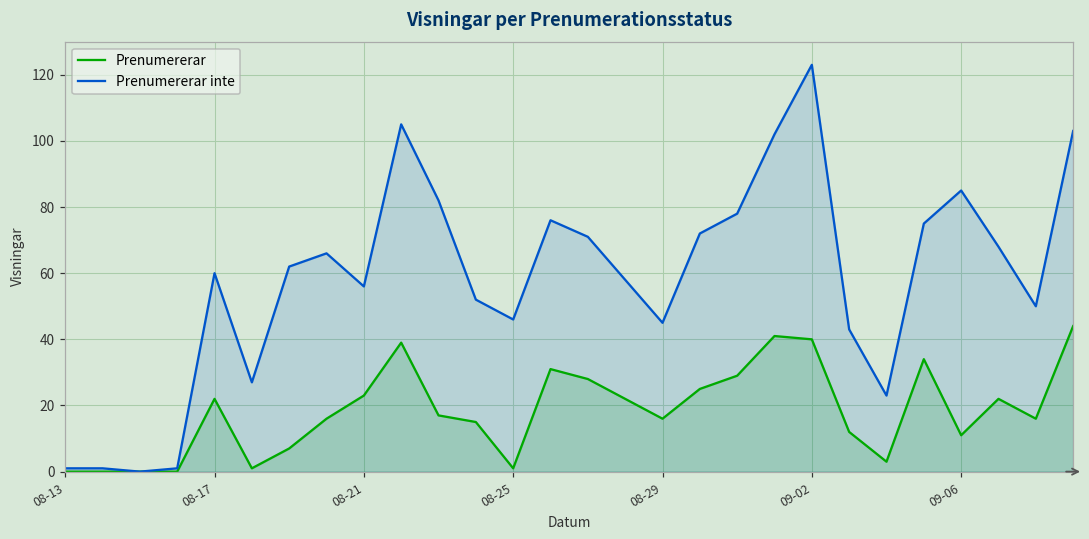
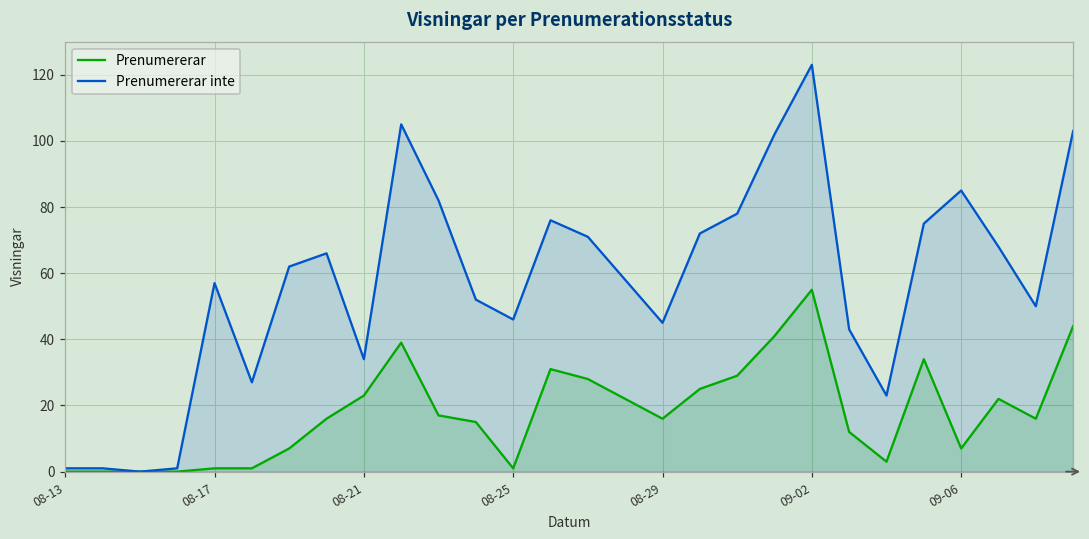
  {
    "Prenumererar": {
      "08-13": 0,
-     "08-17": 22,
+     "08-17": 1,
      "08-21": 23,
      "08-25": 1,
      "08-29": 16,
-     "09-02": 40,
-     "09-06": 11
+     "09-02": 55,
+     "09-06": 7
    },
    "Prenumererar inte": {
      "08-13": 1,
-     "08-17": 60,
-     "08-21": 56,
+     "08-17": 57,
+     "08-21": 34,
      "08-25": 46,
      "08-29": 45,
      "09-02": 123,
      "09-06": 85
    }
  }
